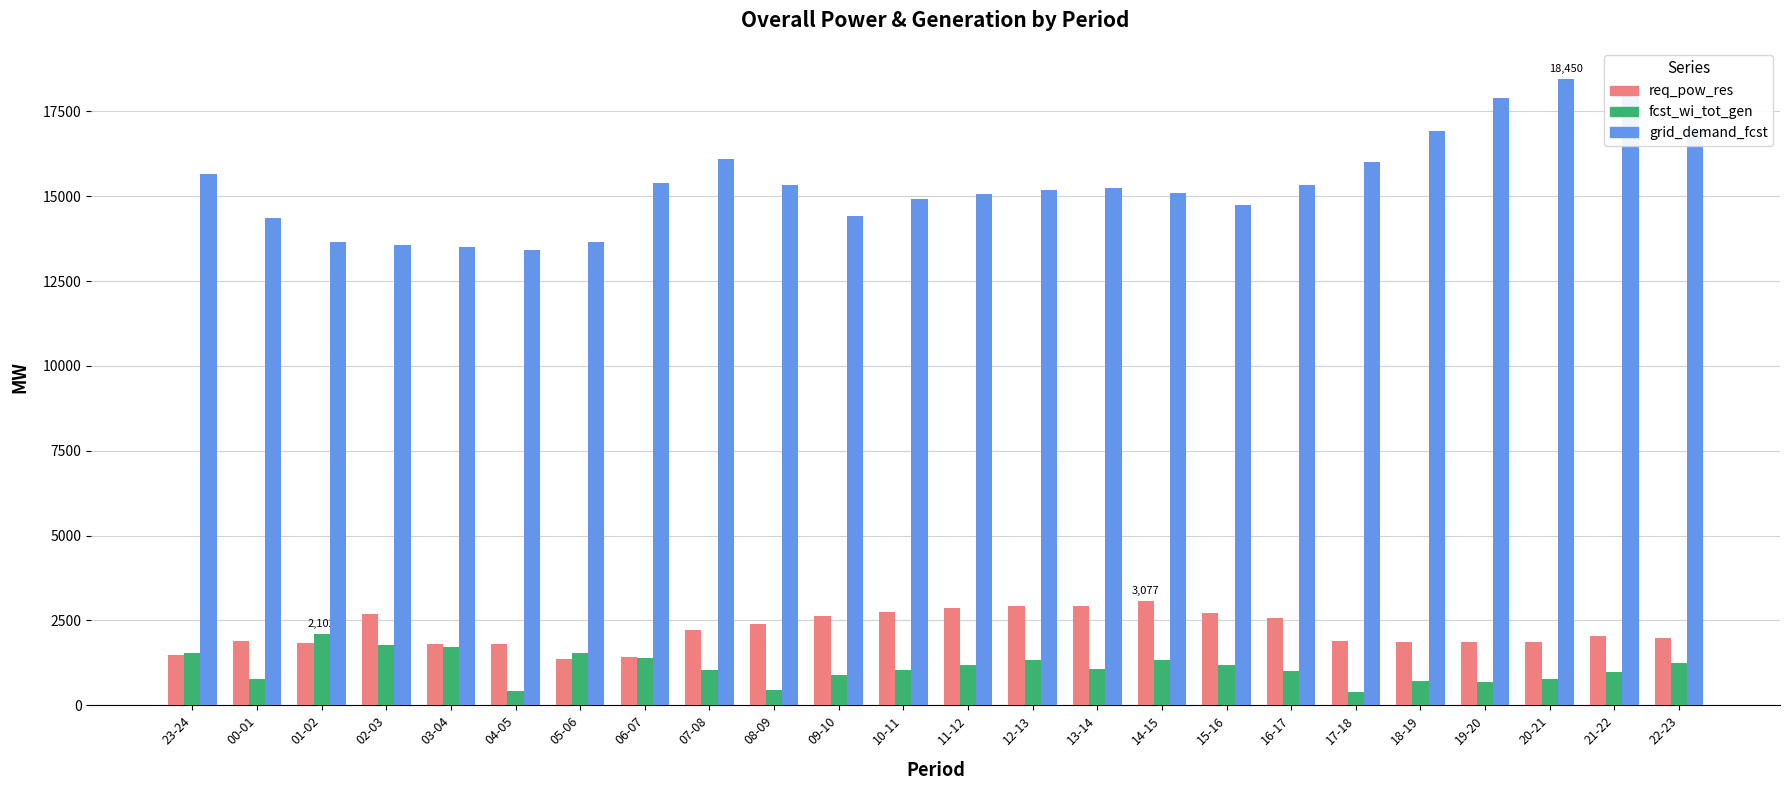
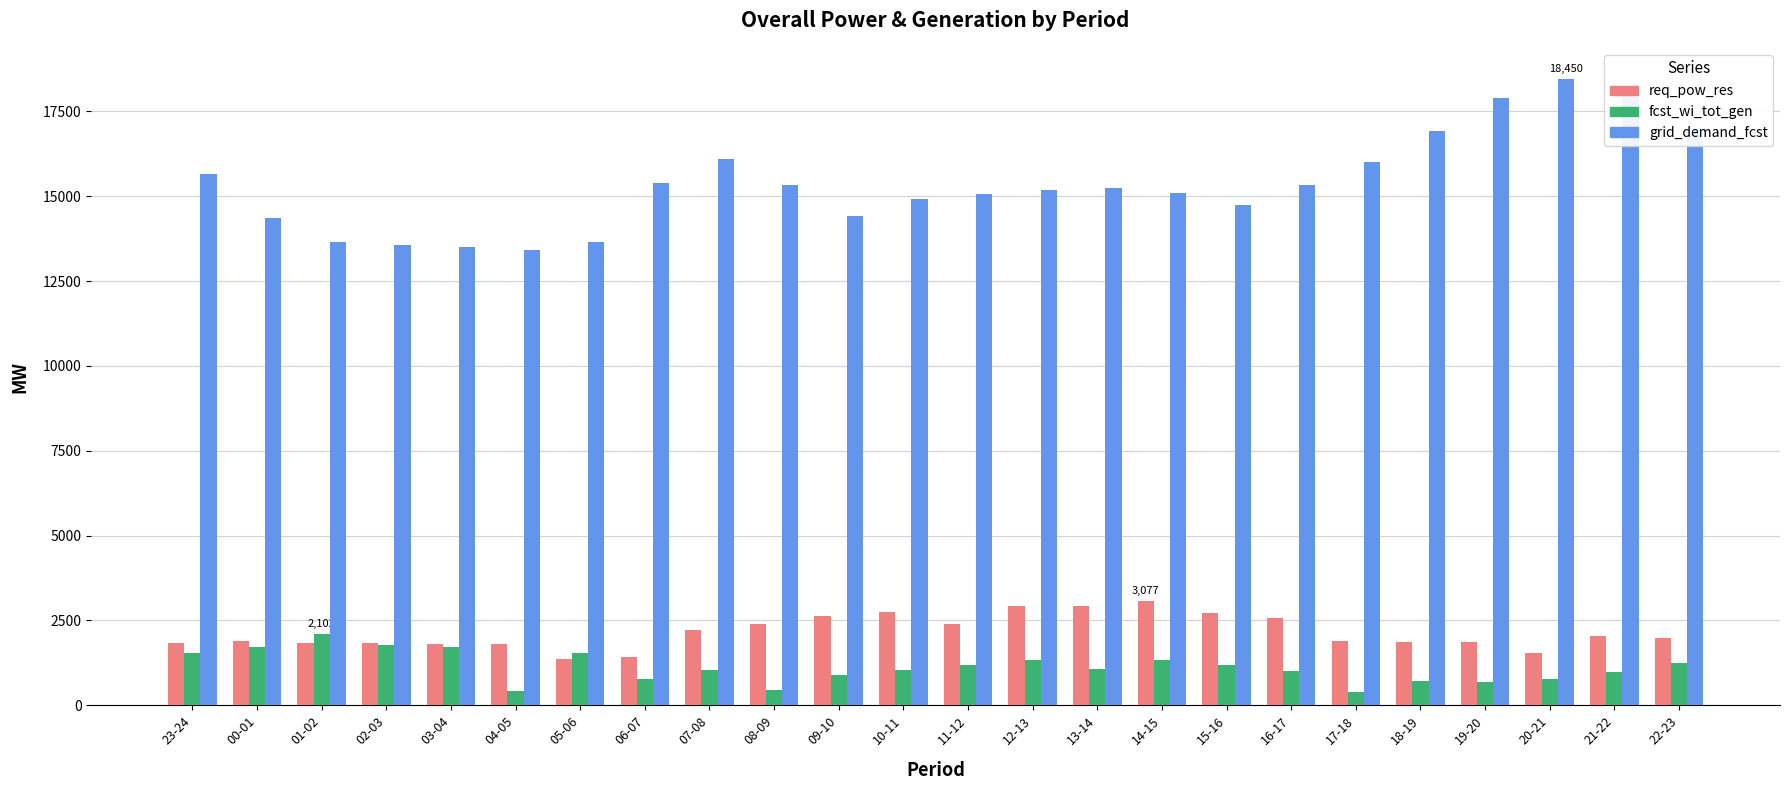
  {
    "req_pow_res": {
-     "23-24": "1500",
+     "23-24": "1800",
      "00-01": "1900",
      "01-02": "1800",
-     "02-03": "2700",
+     "02-03": "1800",
      "03-04": "1800",
      "04-05": "1800",
      "05-06": "1400",
      "06-07": "1400",
      "07-08": "2200",
      "08-09": "2400",
      "09-10": "2600",
      "10-11": "2800",
-     "11-12": "2900",
+     "11-12": "2400",
      "12-13": "2900",
      "13-14": "2900",
      "15-16": "2700",
      "16-17": "2600",
      "17-18": "1900",
      "18-19": "1900",
      "19-20": "1900",
-     "20-21": "1900",
+     "20-21": "1500",
      "21-22": "2000",
      "22-23": "2000"
    },
    "fcst_wi_tot_gen": {
      "23-24": "1500",
-     "00-01": "800",
+     "00-01": "1700",
      "02-03": "1800",
      "03-04": "1700",
      "04-05": "400",
      "05-06": "1600",
-     "06-07": "1400",
+     "06-07": "800",
      "07-08": "1000",
      "08-09": "400",
      "09-10": "900",
      "10-11": "1100",
      "11-12": "1200",
      "12-13": "1300",
      "13-14": "1100",
      "14-15": "1300",
      "15-16": "1200",
      "16-17": "1000",
      "17-18": "400",
      "18-19": "700",
      "19-20": "700",
      "20-21": "800",
      "21-22": "1000",
      "22-23": "1300"
    },
    "grid_demand_fcst": {
      "20-21": "18,450"
    }
  }
